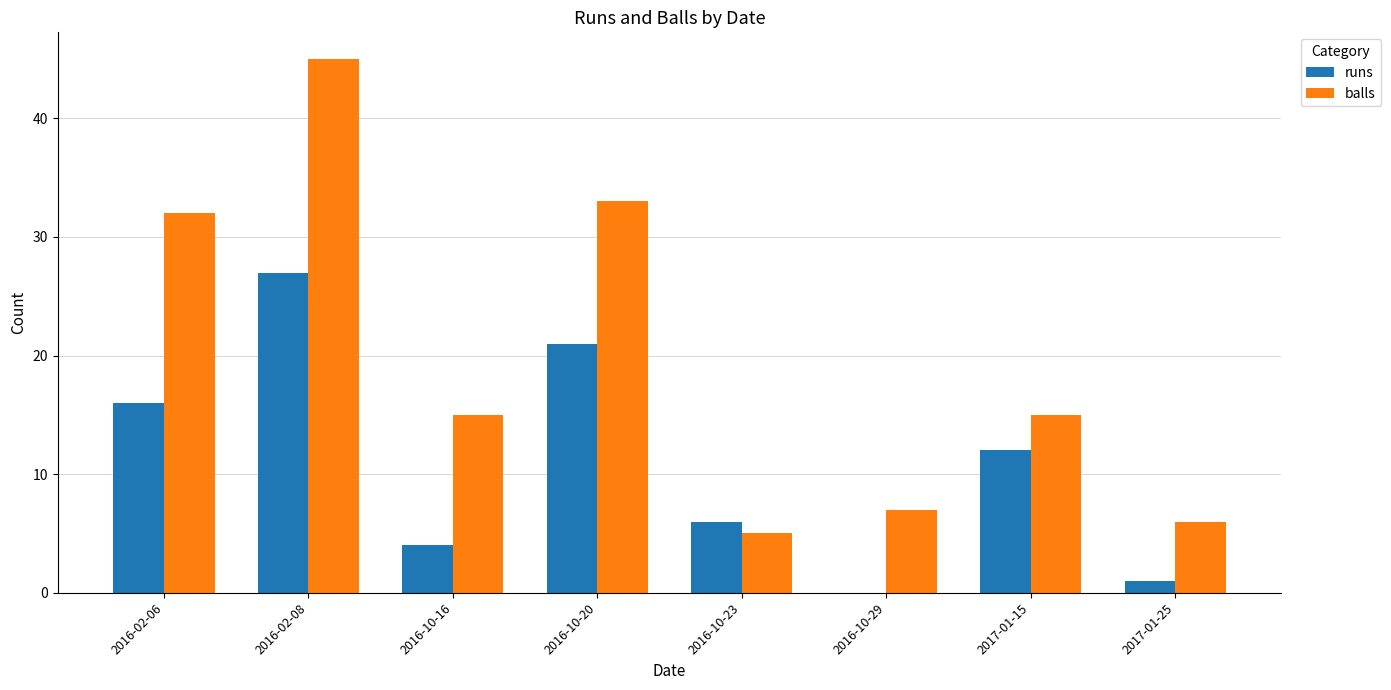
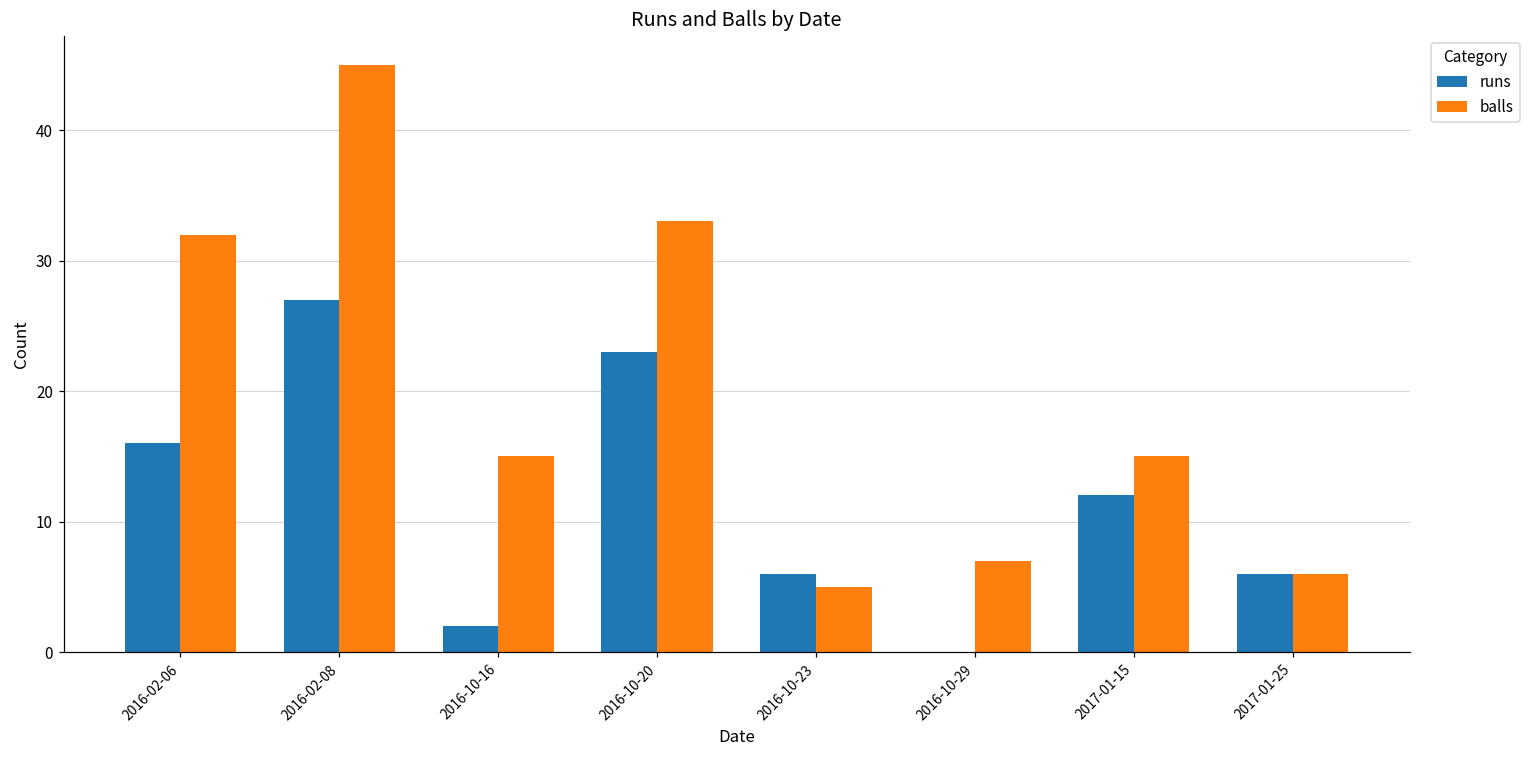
  {
    "runs": {
      "2016-02-06": 16,
      "2016-02-08": 27,
-     "2016-10-16": 4,
-     "2016-10-20": 21,
+     "2016-10-16": 2,
+     "2016-10-20": 23,
      "2016-10-23": 6,
      "2016-10-29": 0,
      "2017-01-15": 12,
-     "2017-01-25": 1
+     "2017-01-25": 6
    },
    "balls": {
      "2016-02-06": 32,
      "2016-02-08": 45,
      "2016-10-16": 15,
      "2016-10-20": 33,
      "2016-10-23": 5,
      "2016-10-29": 7,
      "2017-01-15": 15,
      "2017-01-25": 6
    }
  }
